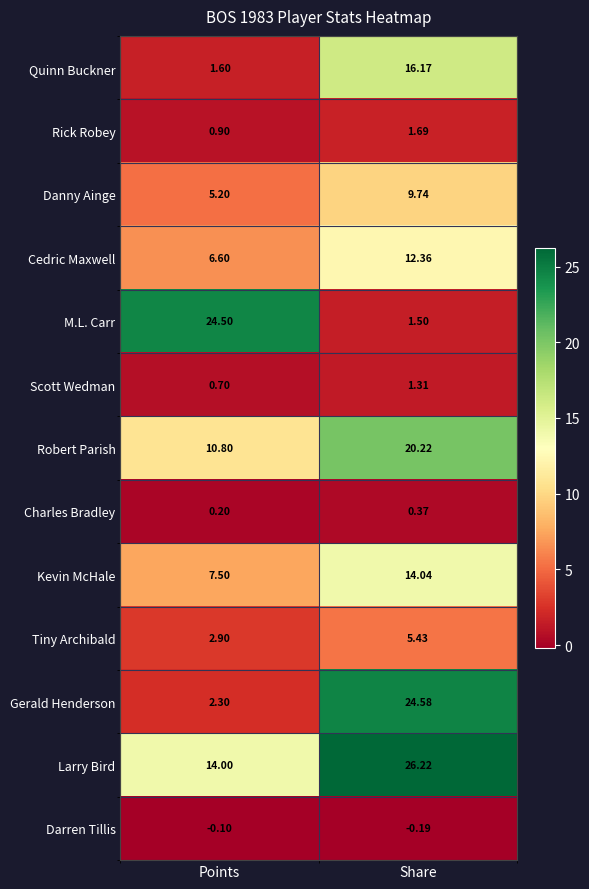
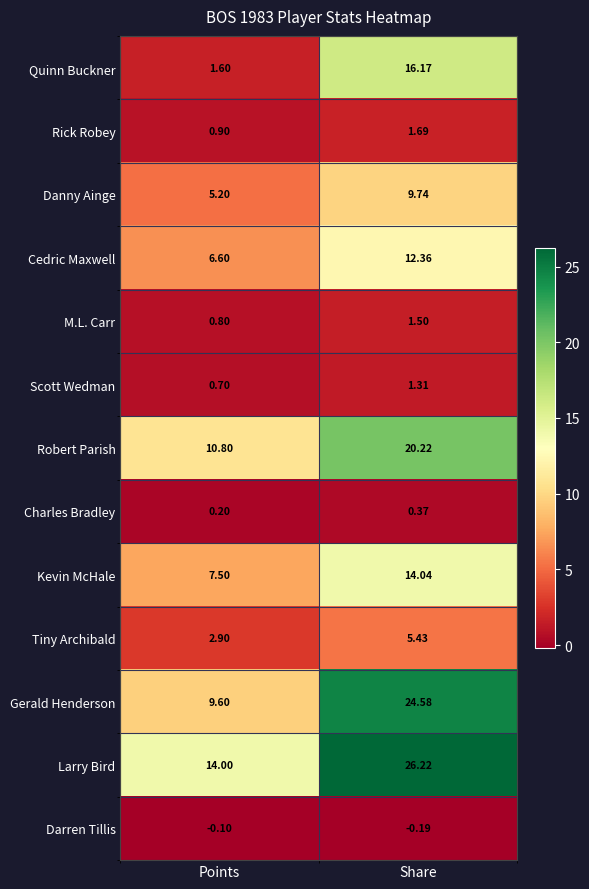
  {
    "Quinn Buckner": {
      "Points": 1.60,
      "Share": 16.17
    },
    "Rick Robey": {
      "Points": 0.90,
      "Share": 1.69
    },
    "Danny Ainge": {
      "Points": 5.20,
      "Share": 9.74
    },
    "Cedric Maxwell": {
      "Points": 6.60,
      "Share": 12.36
    },
    "M.L. Carr": {
-     "Points": 24.50,
+     "Points": 0.80,
      "Share": 1.50
    },
    "Scott Wedman": {
      "Points": 0.70,
      "Share": 1.31
    },
    "Robert Parish": {
      "Points": 10.80,
      "Share": 20.22
    },
    "Charles Bradley": {
      "Points": 0.20,
      "Share": 0.37
    },
    "Kevin McHale": {
      "Points": 7.50,
      "Share": 14.04
    },
    "Tiny Archibald": {
      "Points": 2.90,
      "Share": 5.43
    },
    "Gerald Henderson": {
-     "Points": 2.30,
+     "Points": 9.60,
      "Share": 24.58
    },
    "Larry Bird": {
      "Points": 14.00,
      "Share": 26.22
    },
    "Darren Tillis": {
      "Points": -0.10,
      "Share": -0.19
    }
  }
